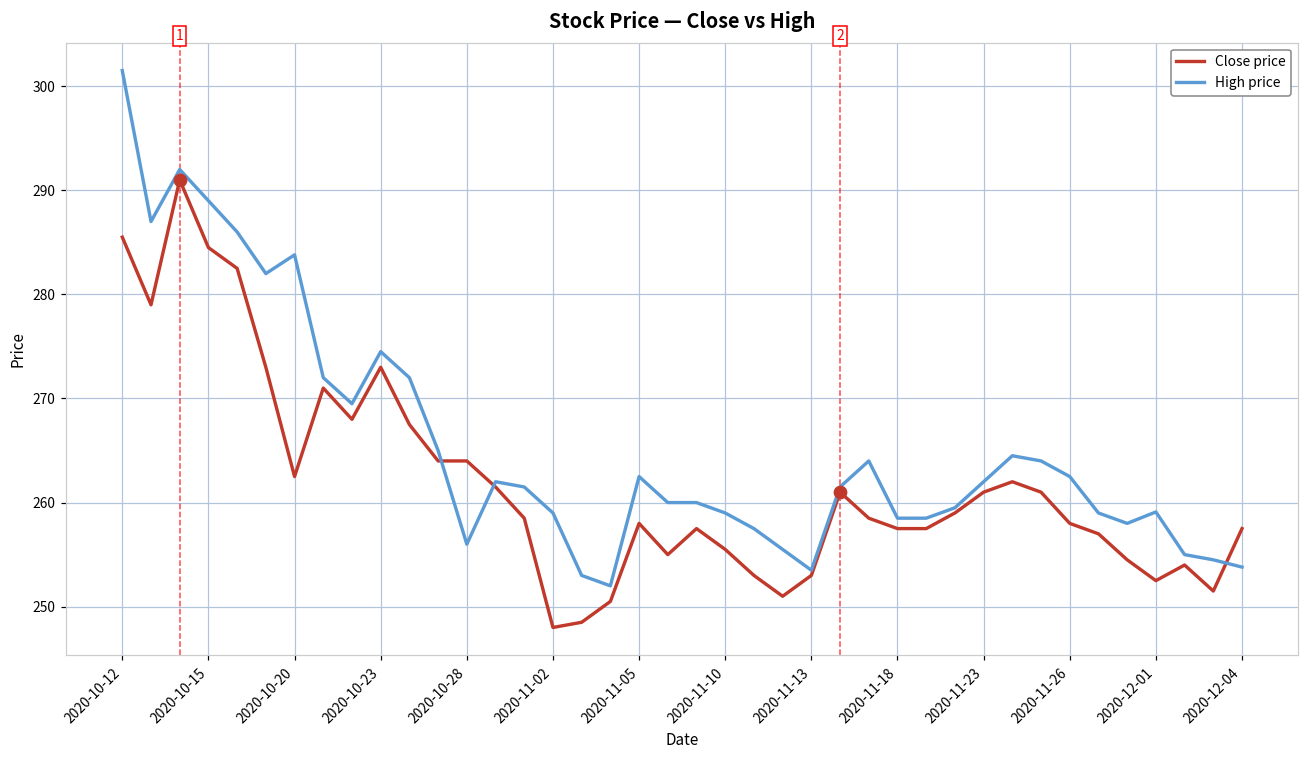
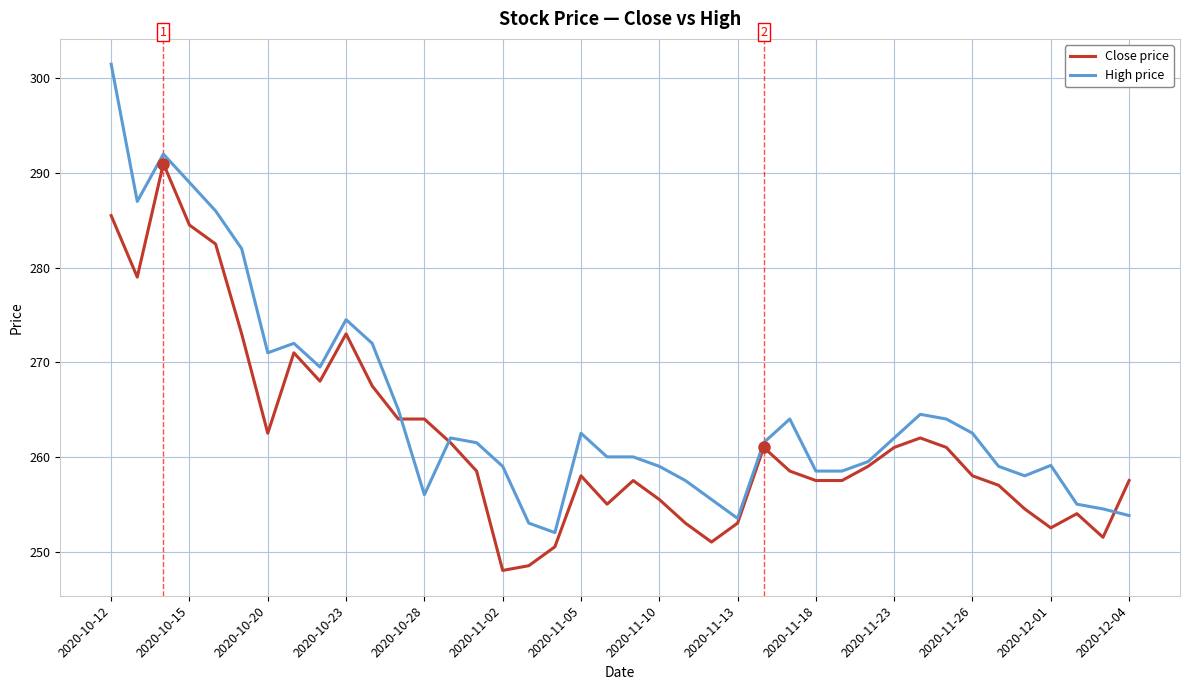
  {
    "High price": {
      "2020-10-12": 302,
      "2020-10-15": 289,
-     "2020-10-20": 284,
+     "2020-10-20": 271,
      "2020-10-23": 275,
      "2020-10-28": 256,
      "2020-11-02": 259,
      "2020-11-05": 263,
      "2020-11-10": 259,
      "2020-11-13": 254,
      "2020-11-18": 259,
      "2020-11-23": 262,
      "2020-11-26": 263,
      "2020-12-01": 259,
      "2020-12-04": 254
    }
  }
